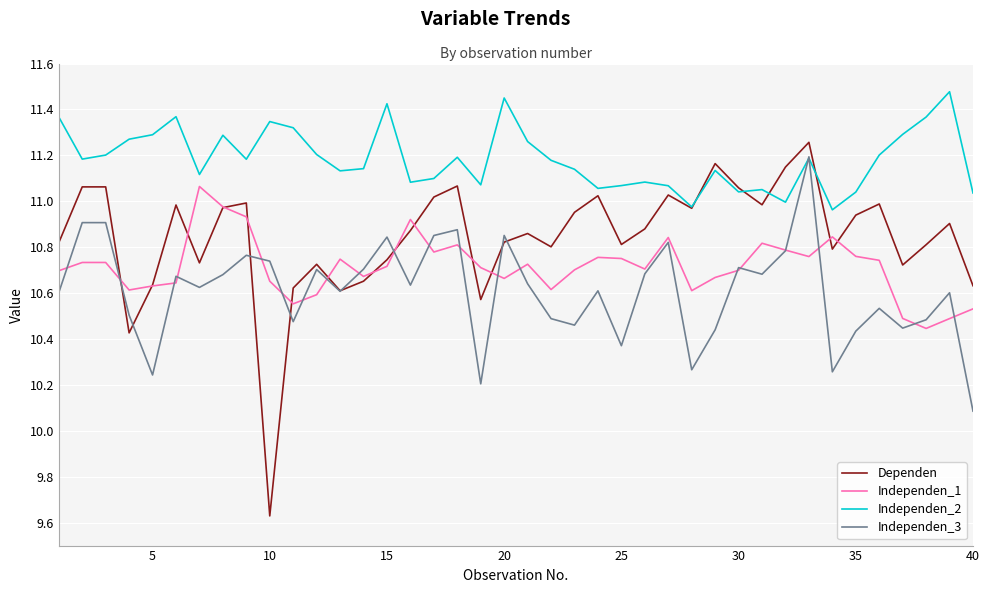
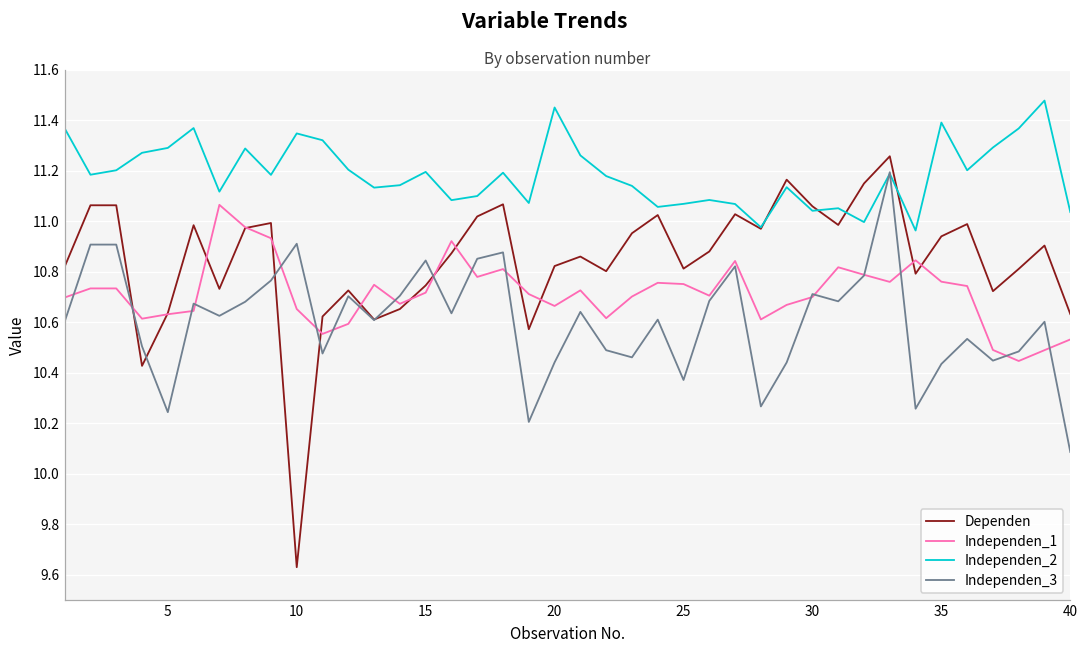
  {
    "Dependen": {
      "10": 9.63,
      "15": 10.75,
      "20": 10.82,
      "25": 10.81,
      "30": 11.06,
      "35": 10.94,
      "40": 10.63
    },
    "Independen_1": {
      "10": 10.65,
      "15": 10.72,
      "20": 10.66,
      "25": 10.75,
      "30": 10.70,
      "35": 10.76,
      "40": 10.53
    },
    "Independen_2": {
      "5": 11.29,
      "10": 11.35,
-     "15": 11.42,
+     "15": 11.19,
      "20": 11.45,
      "25": 11.07,
      "30": 11.04,
-     "35": 11.04,
+     "35": 11.39,
      "40": 11.04
    },
    "Independen_3": {
      "5": 10.24,
-     "10": 10.74,
+     "10": 10.91,
      "15": 10.84,
-     "20": 10.85,
+     "20": 10.44,
      "25": 10.37,
      "30": 10.71,
      "35": 10.43,
      "40": 10.09
    }
  }
